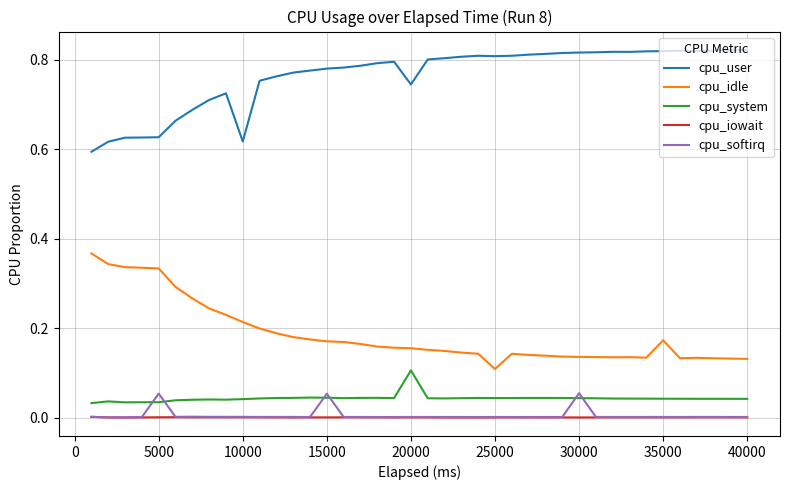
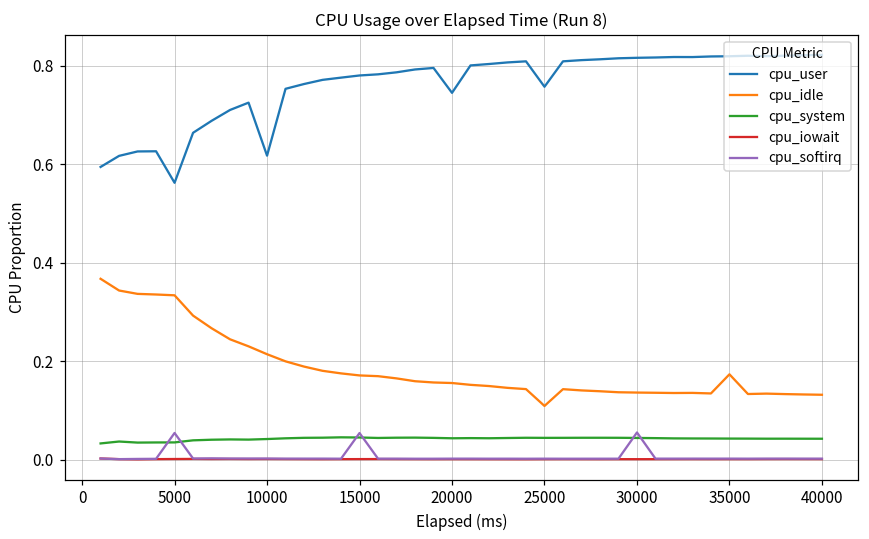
  {
    "cpu_user": {
-     "5000": 0.63,
+     "5000": 0.56,
      "10000": 0.62,
      "15000": 0.78,
      "20000": 0.74,
-     "25000": 0.81,
+     "25000": 0.76,
      "30000": 0.82
    },
    "cpu_idle": {
      "5000": 0.33,
      "10000": 0.21,
      "15000": 0.17,
      "20000": 0.16,
      "25000": 0.11,
      "30000": 0.14,
      "35000": 0.17,
      "40000": 0.13
    },
    "cpu_system": {
      "5000": 0.04,
      "10000": 0.04,
      "15000": 0.05,
-     "20000": 0.11,
+     "20000": 0.04,
      "25000": 0.04,
      "30000": 0.04,
      "35000": 0.04,
      "40000": 0.04
    },
    "cpu_iowait": {
      "5000": 0.00,
      "15000": 0.00,
      "30000": 0.00
    },
    "cpu_softirq": {
      "5000": 0.05,
      "15000": 0.05,
      "30000": 0.06
    }
  }
